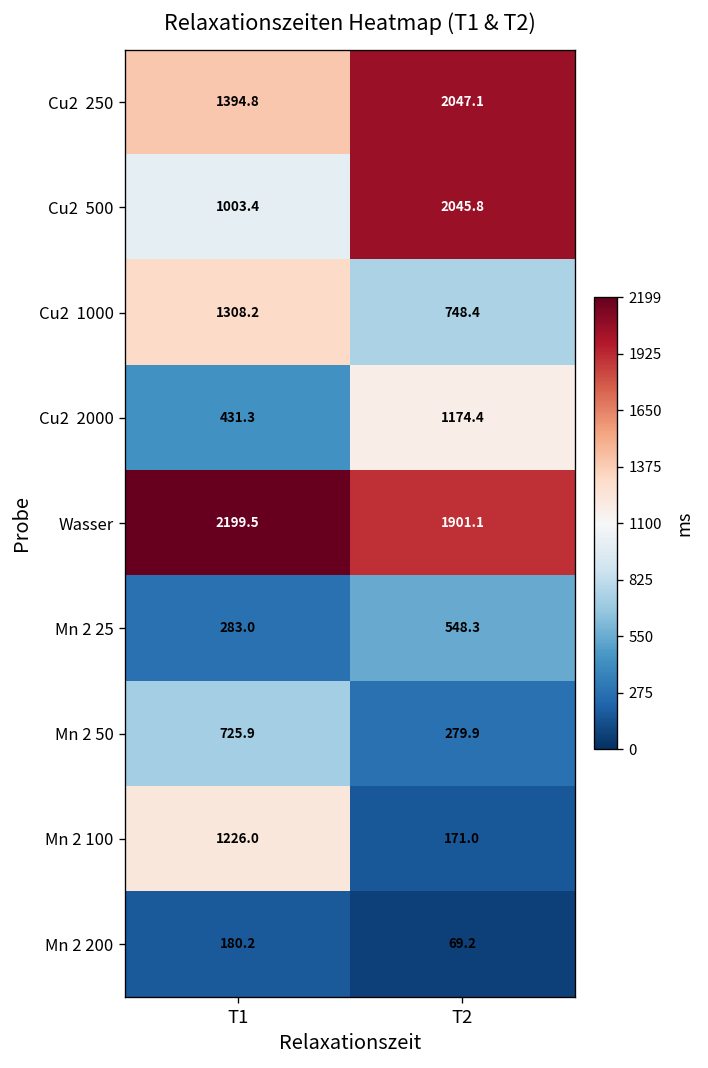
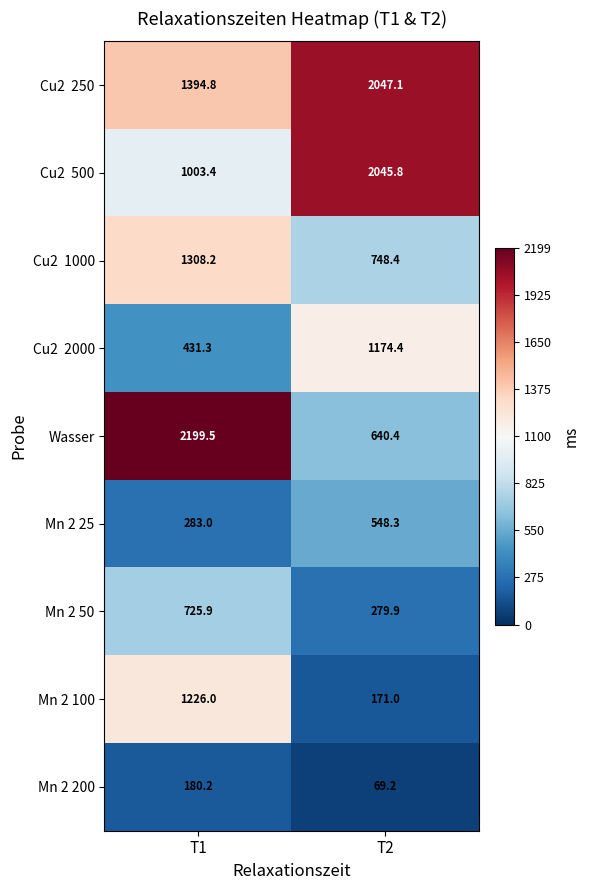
  {
    "Cu2 250": {
      "T1": 1394.8,
      "T2": 2047.1
    },
    "Cu2 500": {
      "T1": 1003.4,
      "T2": 2045.8
    },
    "Cu2 1000": {
      "T1": 1308.2,
      "T2": 748.4
    },
    "Cu2 2000": {
      "T1": 431.3,
      "T2": 1174.4
    },
    "Wasser": {
      "T1": 2199.5,
-     "T2": 1901.1
+     "T2": 640.4
    },
    "Mn 2 25": {
      "T1": 283.0,
      "T2": 548.3
    },
    "Mn 2 50": {
      "T1": 725.9,
      "T2": 279.9
    },
    "Mn 2 100": {
      "T1": 1226.0,
      "T2": 171.0
    },
    "Mn 2 200": {
      "T1": 180.2,
      "T2": 69.2
    }
  }
